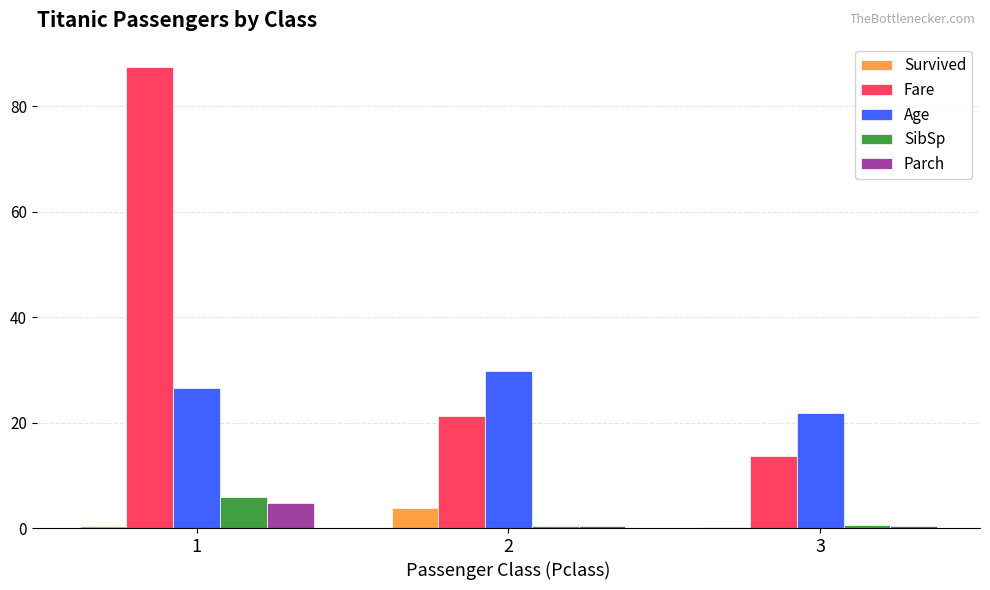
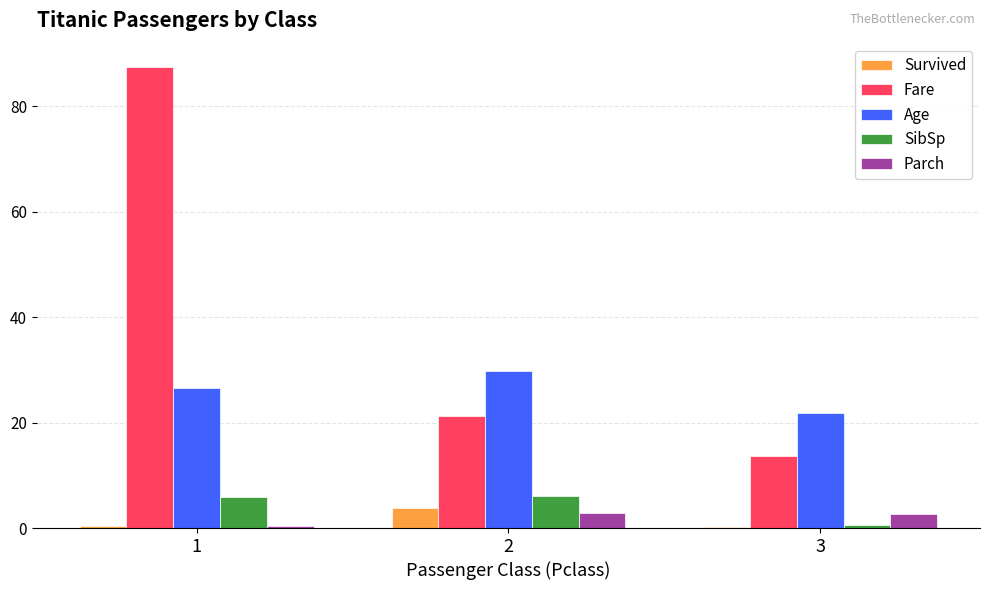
  {
    "Survived": {
      "2": 4
    },
    "Fare": {
      "1": 88,
      "2": 21,
      "3": 14
    },
    "Age": {
      "1": 27,
      "2": 30,
      "3": 22
    },
    "SibSp": {
      "1": 6,
-     "2": 0,
+     "2": 6,
      "3": 1
    },
    "Parch": {
-     "1": 5,
-     "2": 0,
-     "3": 0
+     "1": 0,
+     "2": 3,
+     "3": 3
    }
  }
